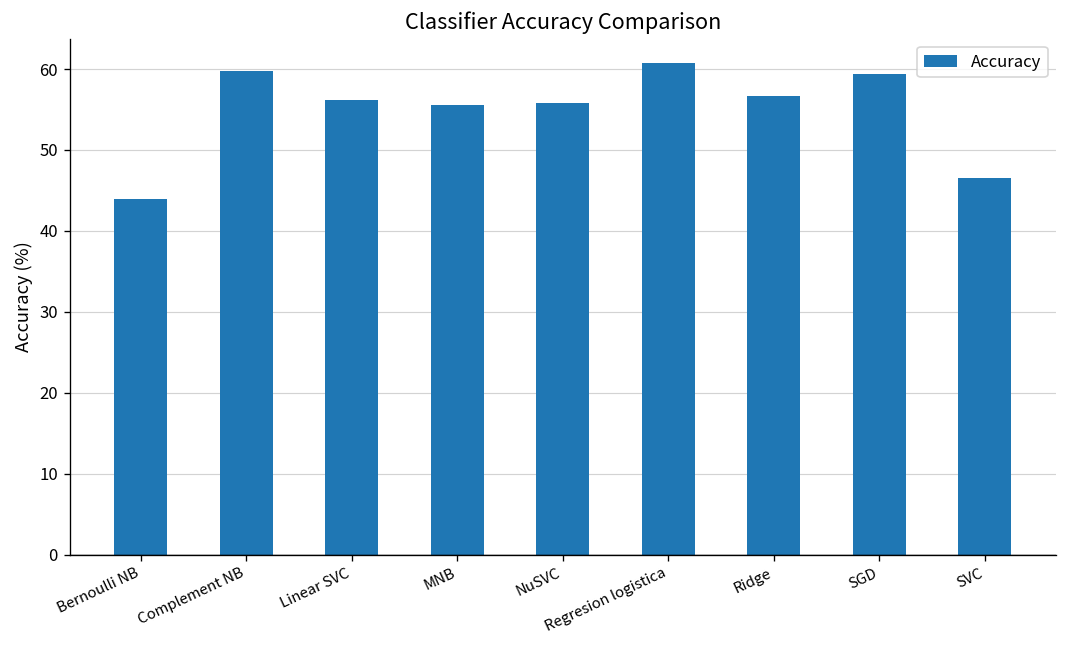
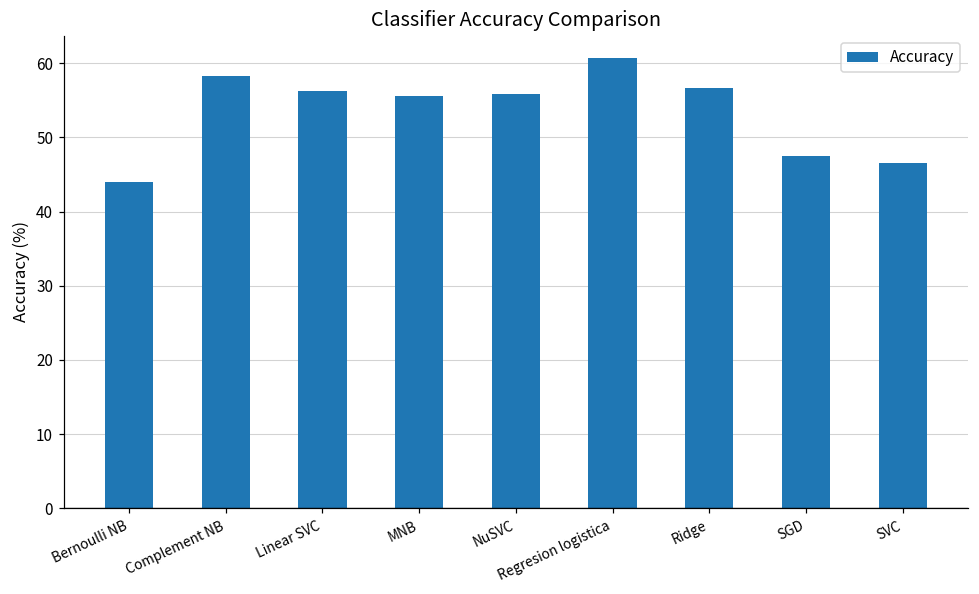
  {
    "Bernoulli NB": 44,
-   "Complement NB": 60,
+   "Complement NB": 58,
    "Linear SVC": 56,
    "MNB": 56,
    "NuSVC": 56,
    "Regresion logistica": 61,
    "Ridge": 57,
-   "SGD": 59,
+   "SGD": 48,
    "SVC": 47
  }
